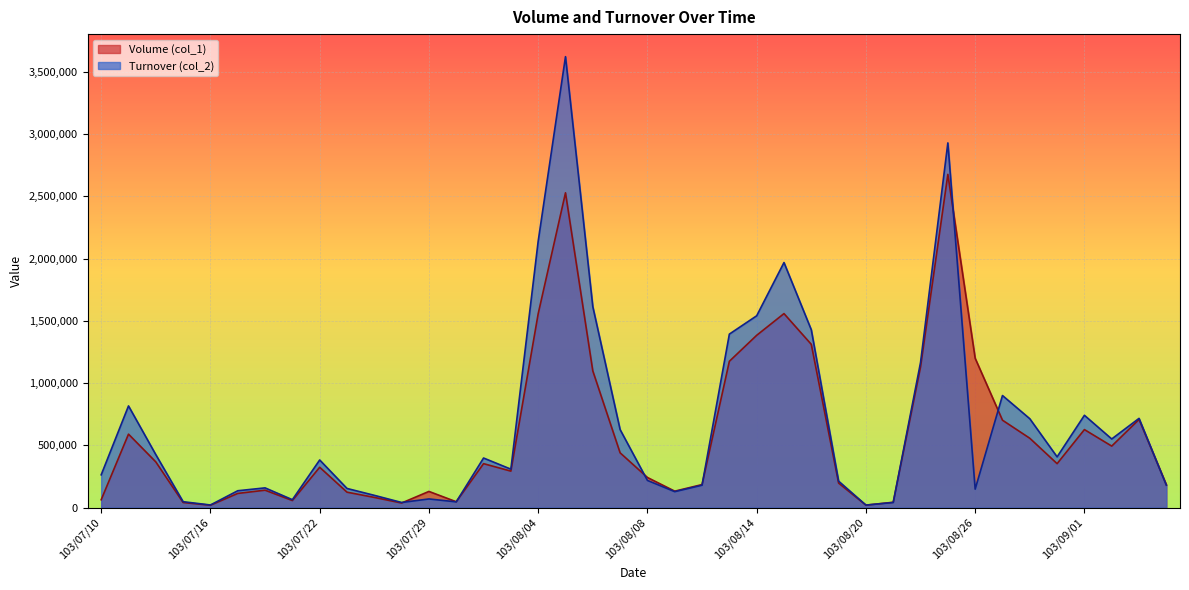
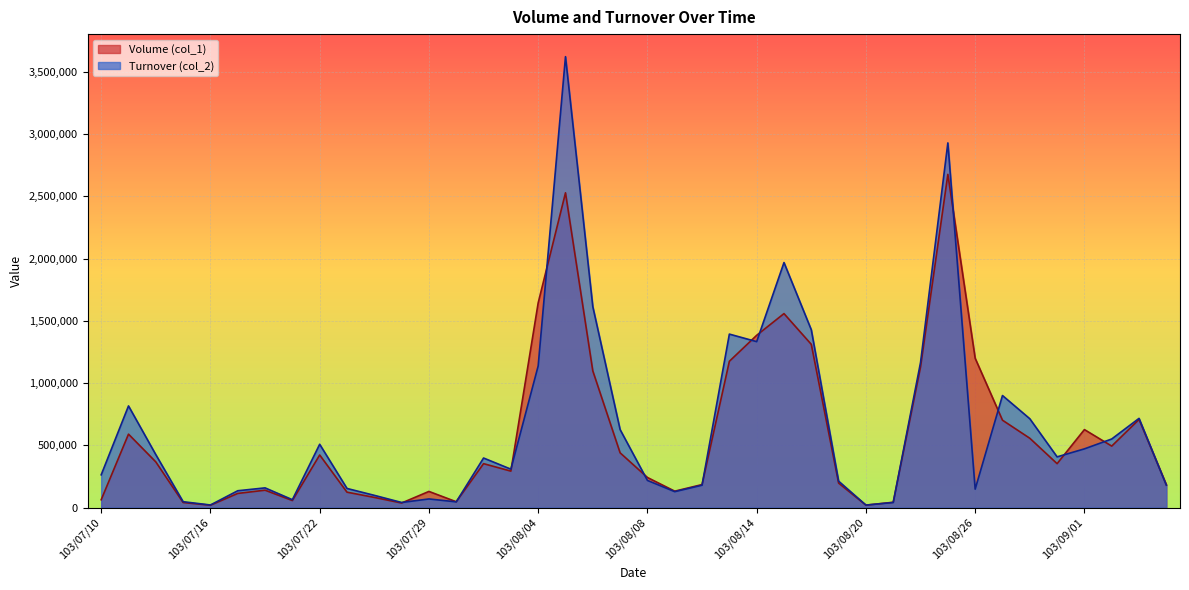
  {
    "Volume (col_1)": {
      "103/07/10": "60,000",
-     "103/07/22": "320,000",
+     "103/07/22": "420,000",
      "103/07/29": "130,000",
-     "103/08/04": "1,560,000",
+     "103/08/04": "1,640,000",
      "103/08/08": "240,000",
      "103/08/14": "1,380,000",
      "103/08/26": "1,200,000",
      "103/09/01": "630,000"
    },
    "Turnover (col_2)": {
      "103/07/10": "260,000",
-     "103/07/22": "380,000",
+     "103/07/22": "510,000",
      "103/07/29": "70,000",
-     "103/08/04": "2,140,000",
+     "103/08/04": "1,140,000",
      "103/08/08": "220,000",
-     "103/08/14": "1,540,000",
+     "103/08/14": "1,330,000",
      "103/08/26": "150,000",
-     "103/09/01": "740,000"
+     "103/09/01": "470,000"
    }
  }
